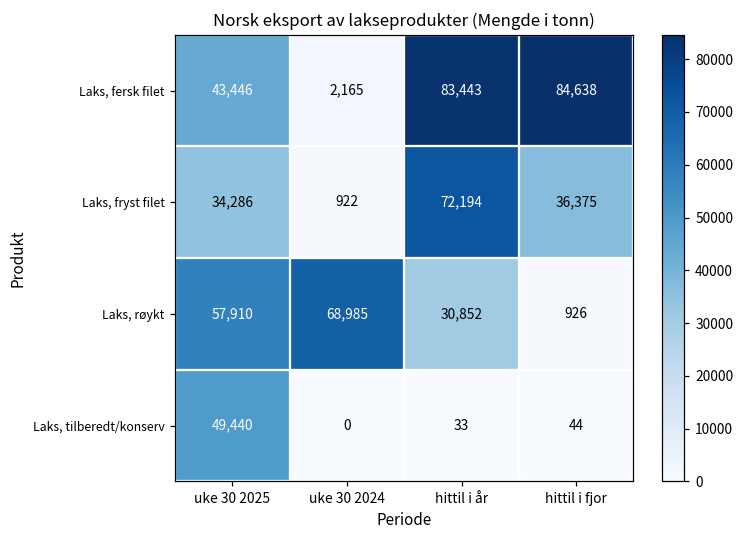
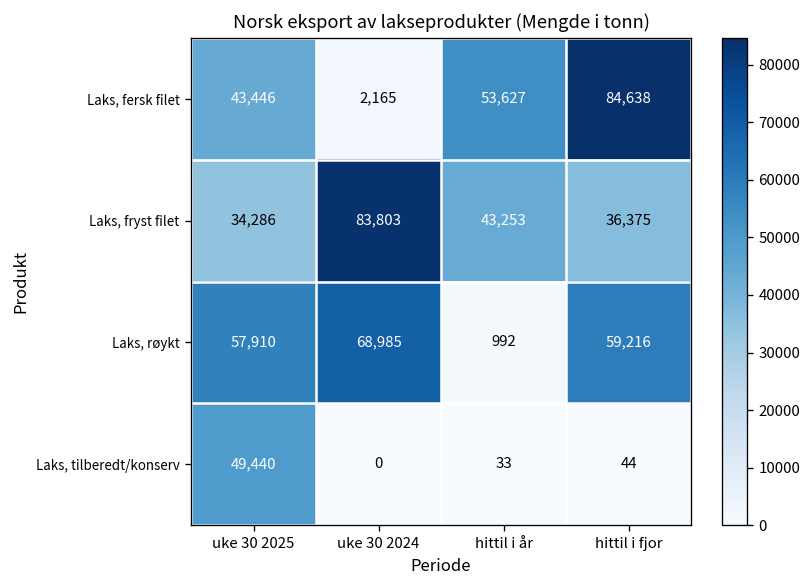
  {
    "Laks, fersk filet": {
      "uke 30 2025": "43,446",
      "uke 30 2024": "2,165",
-     "hittil i år": "83,443",
+     "hittil i år": "53,627",
      "hittil i fjor": "84,638"
    },
    "Laks, fryst filet": {
      "uke 30 2025": "34,286",
-     "uke 30 2024": "922",
-     "hittil i år": "72,194",
+     "uke 30 2024": "83,803",
+     "hittil i år": "43,253",
      "hittil i fjor": "36,375"
    },
    "Laks, røykt": {
      "uke 30 2025": "57,910",
      "uke 30 2024": "68,985",
-     "hittil i år": "30,852",
-     "hittil i fjor": "926"
+     "hittil i år": "992",
+     "hittil i fjor": "59,216"
    },
    "Laks, tilberedt/konserv": {
      "uke 30 2025": "49,440",
      "uke 30 2024": "0",
      "hittil i år": "33",
      "hittil i fjor": "44"
    }
  }
